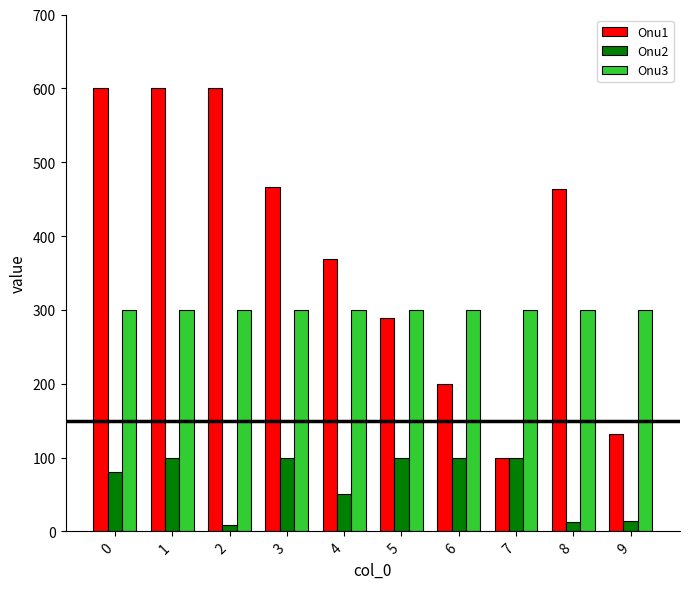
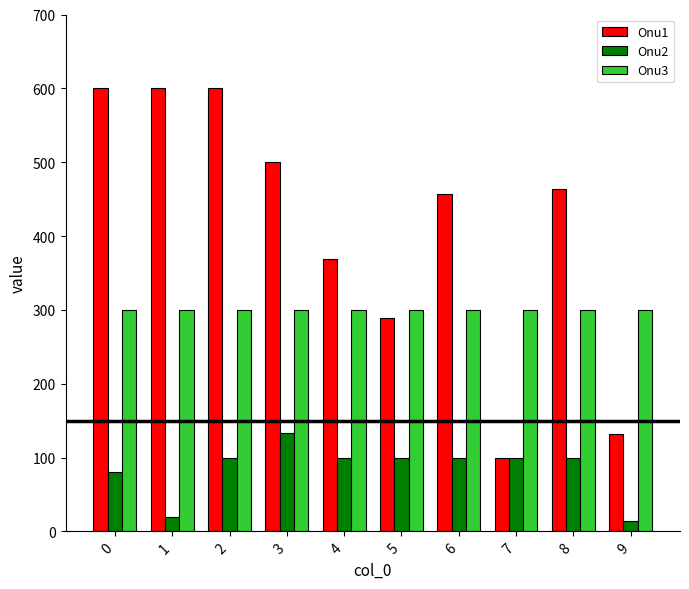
  {
    "Onu1": {
      "0": 600,
      "1": 600,
      "2": 600,
-     "3": 470,
+     "3": 500,
      "4": 370,
      "5": 290,
-     "6": 200,
+     "6": 460,
      "7": 100,
      "8": 460,
      "9": 130
    },
    "Onu2": {
      "0": 80,
-     "1": 100,
-     "2": 10,
-     "3": 100,
-     "4": 50,
+     "1": 20,
+     "2": 100,
+     "3": 130,
+     "4": 100,
      "5": 100,
      "6": 100,
      "7": 100,
-     "8": 10,
+     "8": 100,
      "9": 10
    },
    "Onu3": {
      "0": 300,
      "1": 300,
      "2": 300,
      "3": 300,
      "4": 300,
      "5": 300,
      "6": 300,
      "7": 300,
      "8": 300,
      "9": 300
    }
  }
